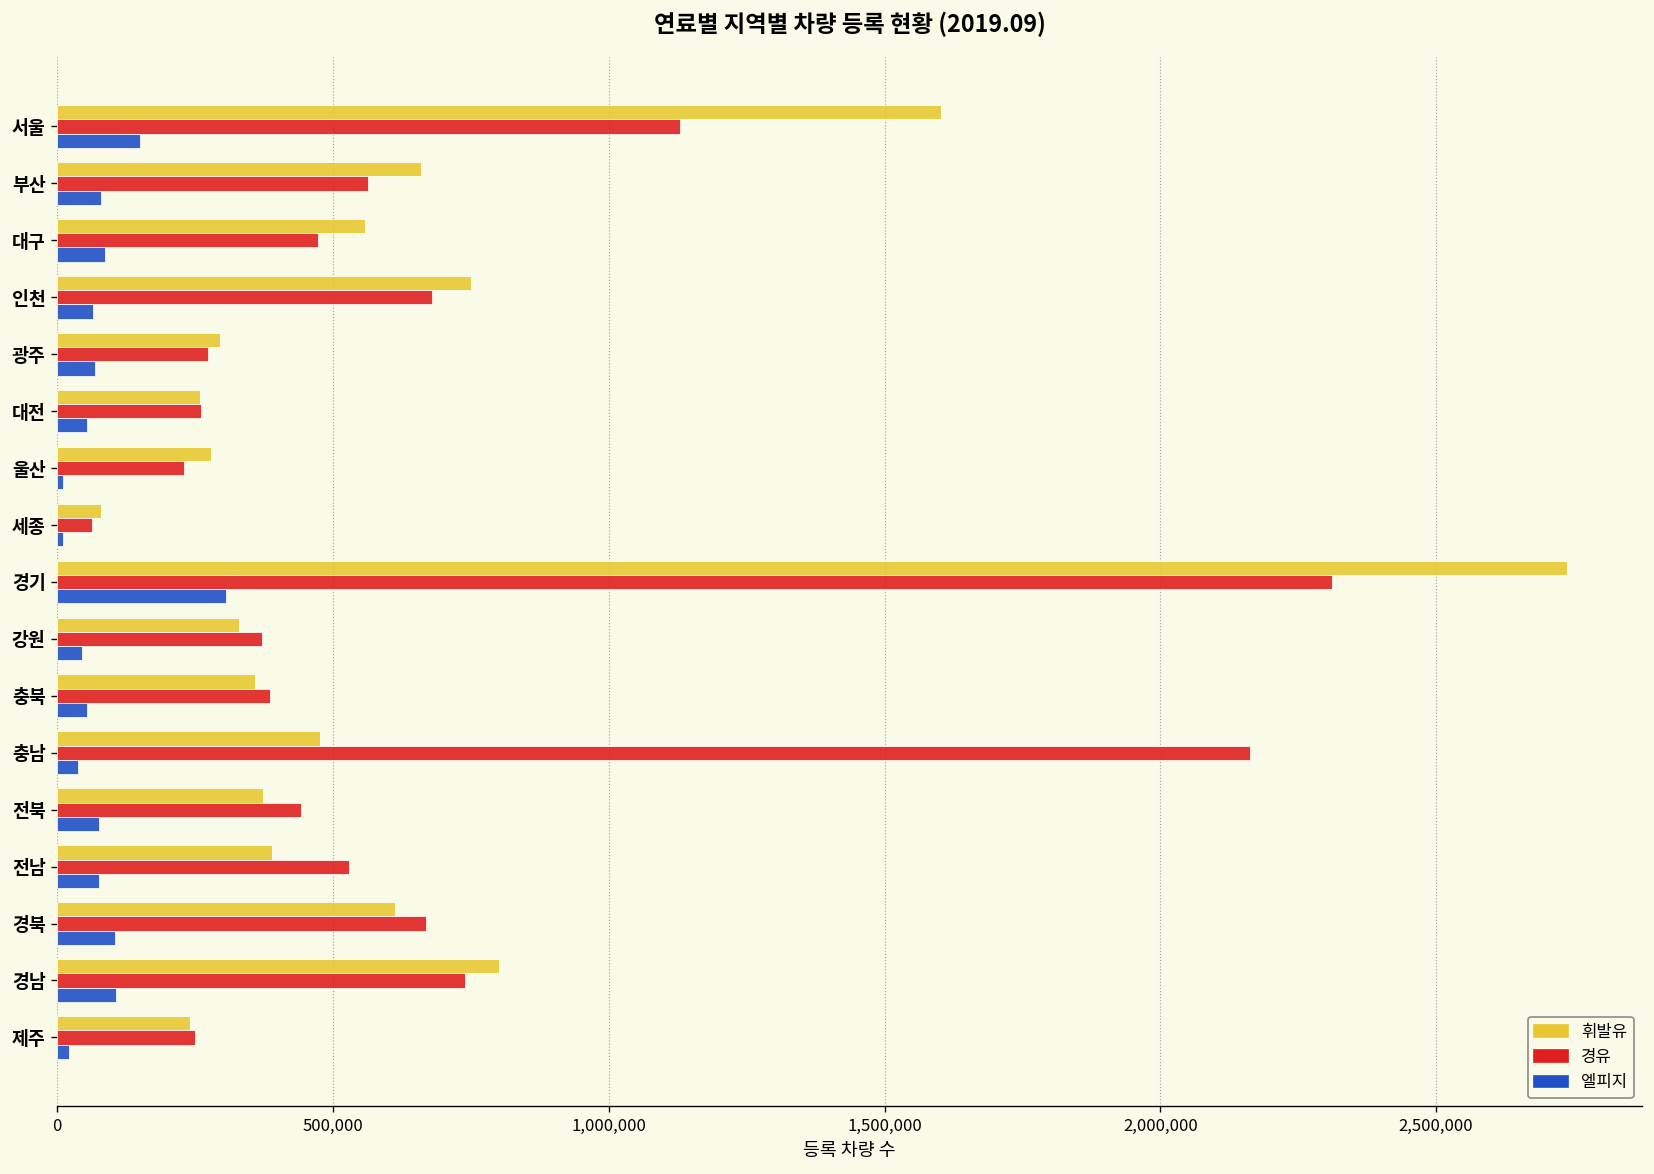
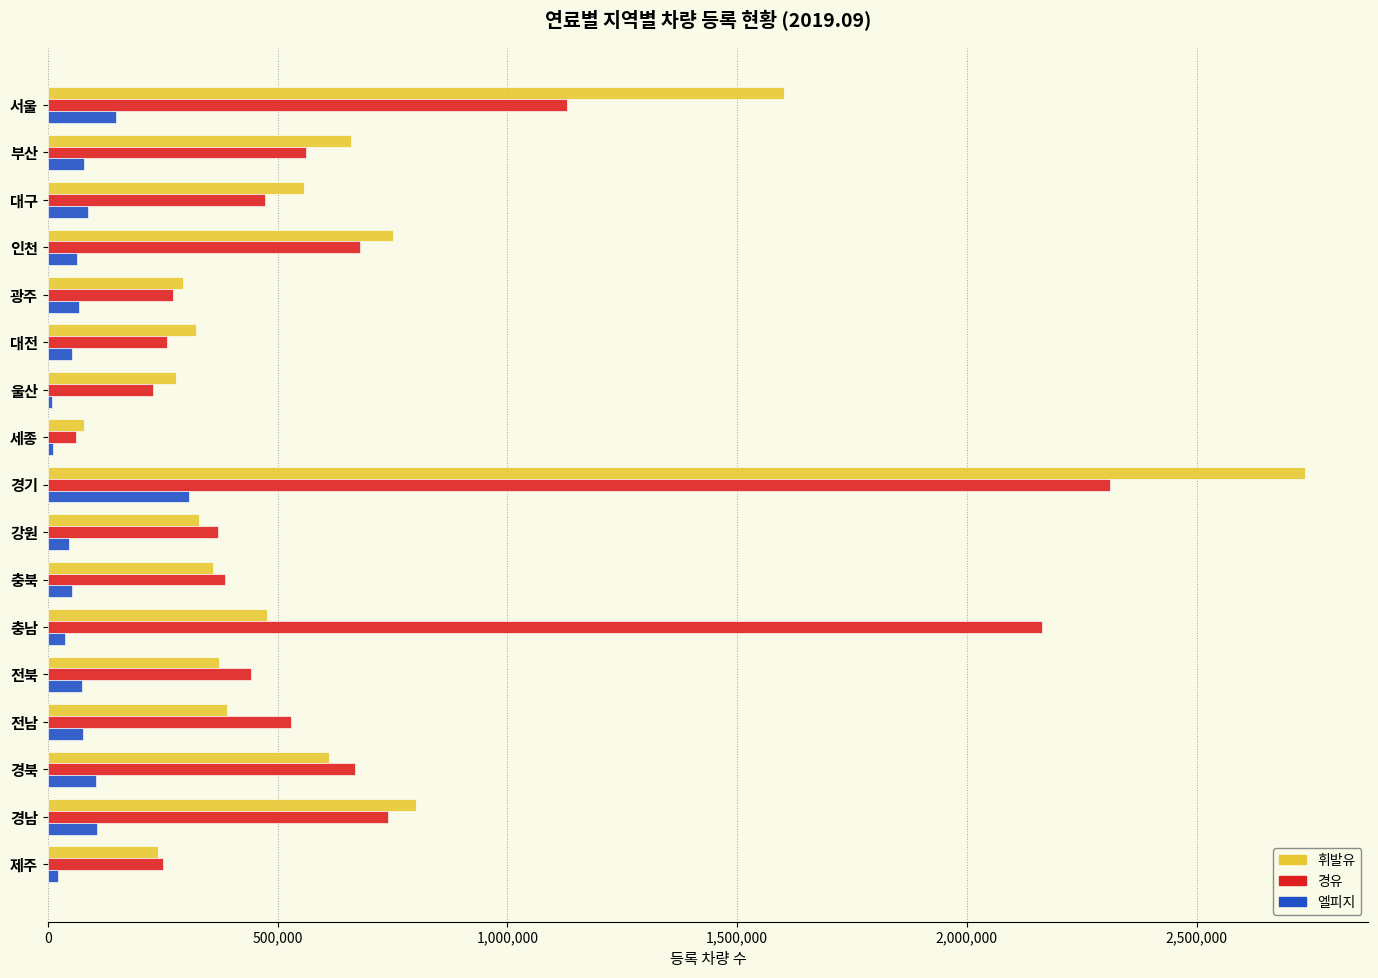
  {
    "휘발유": {
      "서울": "1,600,000",
      "부산": "660,000",
      "대구": "560,000",
      "인천": "750,000",
      "광주": "290,000",
-     "대전": "260,000",
+     "대전": "320,000",
      "울산": "280,000",
      "세종": "80,000",
      "경기": "2,740,000",
      "강원": "330,000",
      "충북": "360,000",
      "충남": "480,000",
      "전북": "370,000",
      "전남": "390,000",
      "경북": "610,000",
      "경남": "800,000",
      "제주": "240,000"
    },
    "경유": {
      "서울": "1,130,000",
      "부산": "560,000",
      "대구": "470,000",
      "인천": "680,000",
      "광주": "270,000",
      "대전": "260,000",
      "울산": "230,000",
      "세종": "60,000",
      "경기": "2,310,000",
      "강원": "370,000",
      "충북": "390,000",
      "충남": "2,160,000",
      "전북": "440,000",
      "전남": "530,000",
      "경북": "670,000",
      "경남": "740,000",
      "제주": "250,000"
    },
    "엘피지": {
      "서울": "150,000",
      "부산": "80,000",
      "대구": "90,000",
      "인천": "60,000",
      "광주": "70,000",
      "대전": "50,000",
      "울산": "10,000",
      "세종": "10,000",
      "경기": "310,000",
      "강원": "50,000",
      "충북": "50,000",
      "충남": "40,000",
      "전북": "80,000",
      "전남": "80,000",
      "경북": "110,000",
      "경남": "110,000",
      "제주": "20,000"
    }
  }
